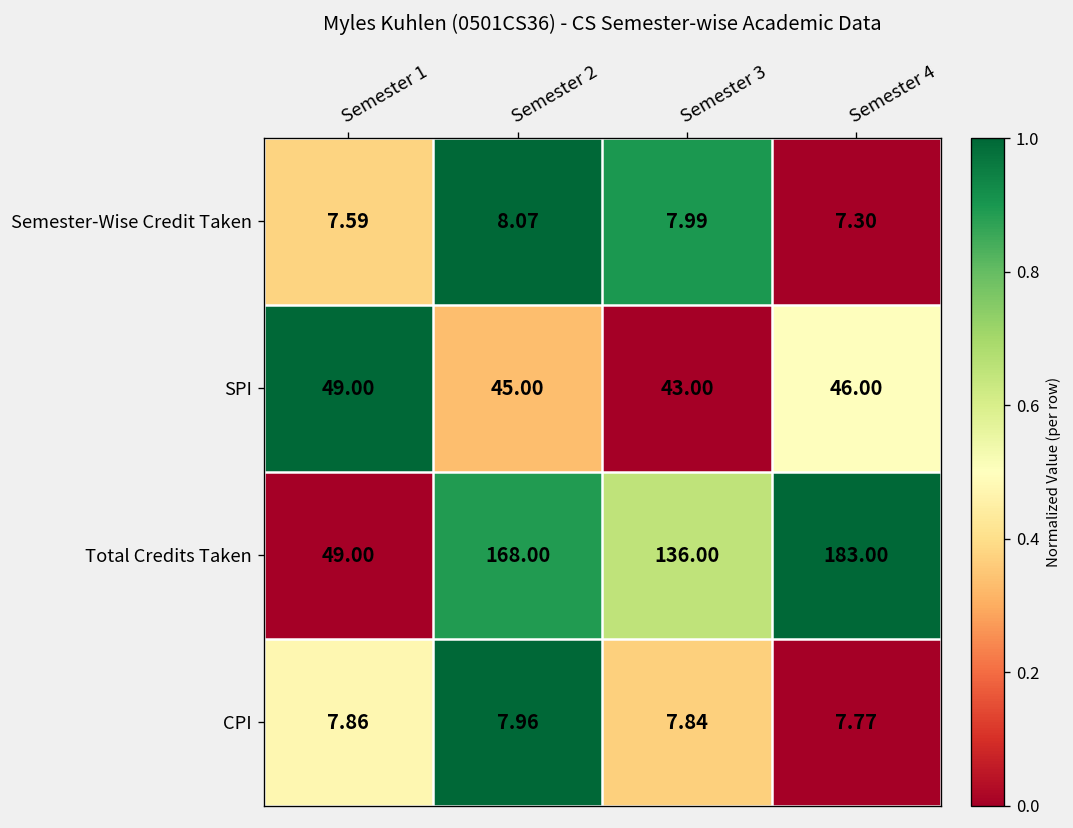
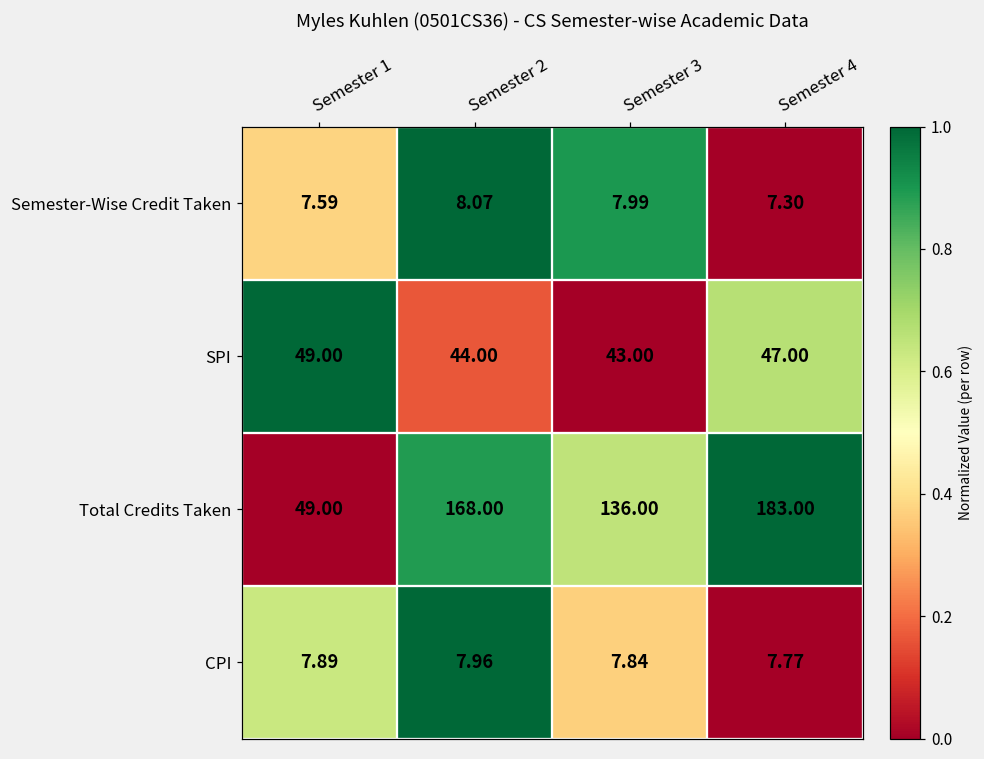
  {
    "Semester-Wise Credit Taken": {
      "Semester 1": 7.59,
      "Semester 2": 8.07,
      "Semester 3": 7.99,
      "Semester 4": 7.30
    },
    "SPI": {
      "Semester 1": 49.00,
-     "Semester 2": 45.00,
+     "Semester 2": 44.00,
      "Semester 3": 43.00,
-     "Semester 4": 46.00
+     "Semester 4": 47.00
    },
    "Total Credits Taken": {
      "Semester 1": 49.00,
      "Semester 2": 168.00,
      "Semester 3": 136.00,
      "Semester 4": 183.00
    },
    "CPI": {
-     "Semester 1": 7.86,
+     "Semester 1": 7.89,
      "Semester 2": 7.96,
      "Semester 3": 7.84,
      "Semester 4": 7.77
    }
  }
